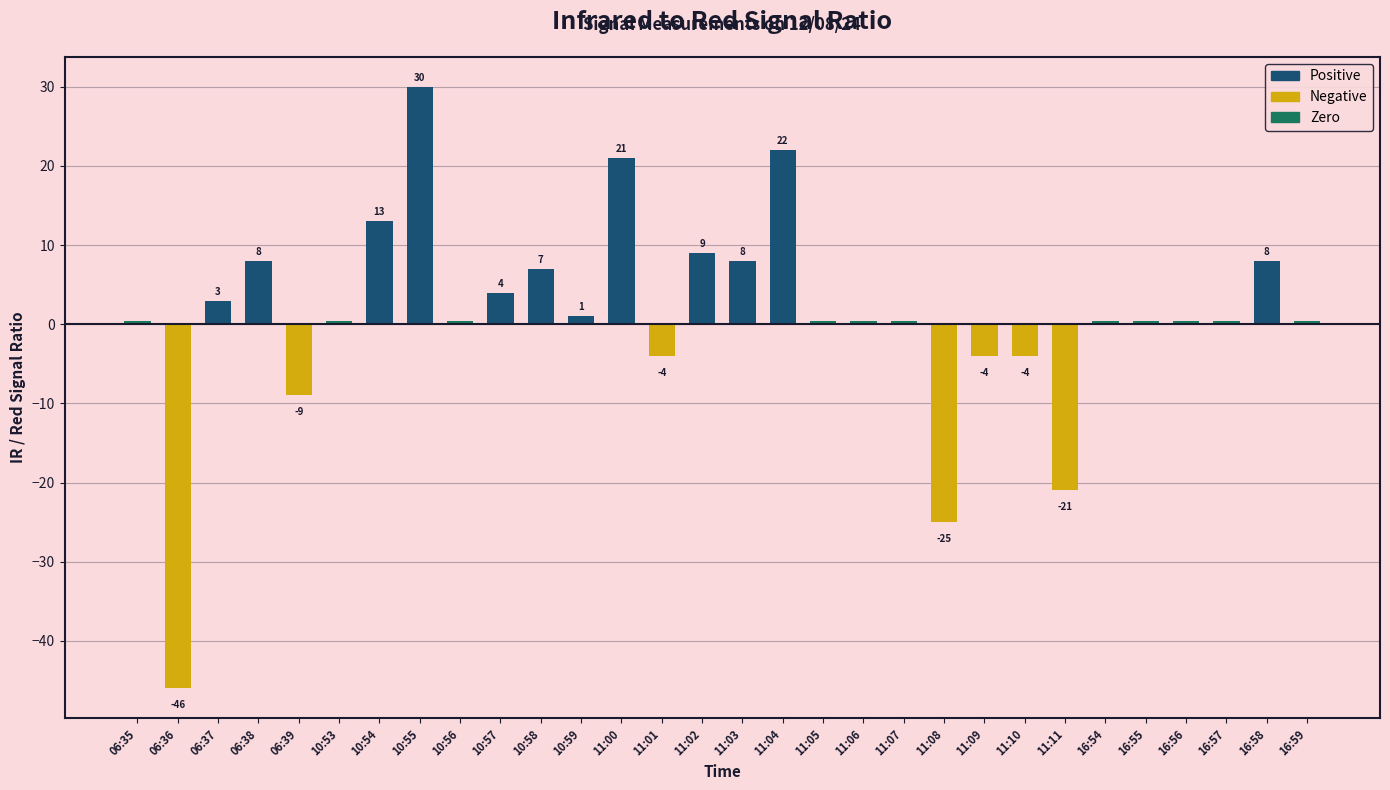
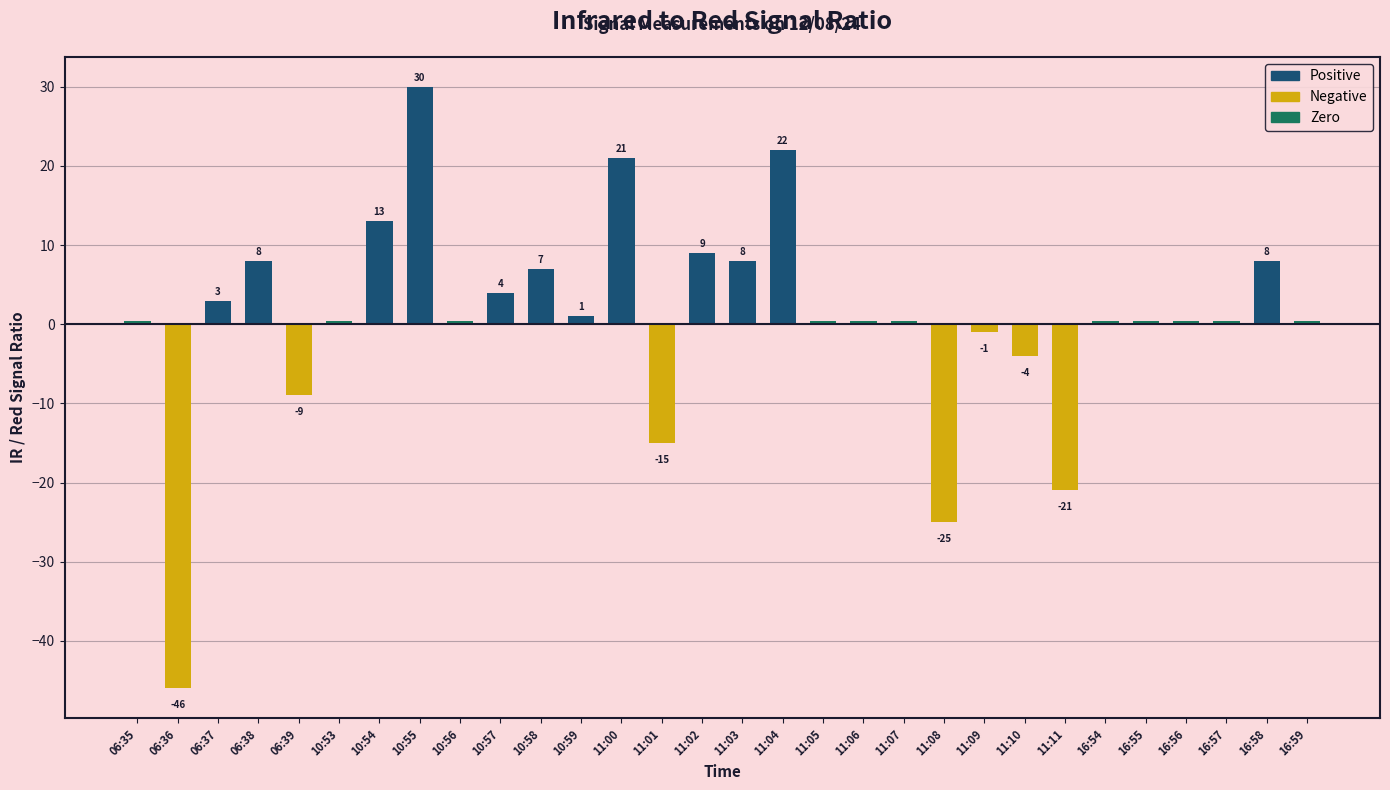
  {
    "Negative": {
      "06:36": -46,
      "06:39": -9,
-     "11:01": -4,
+     "11:01": -15,
      "11:08": -25,
-     "11:09": -4,
+     "11:09": -1,
      "11:10": -4,
      "11:11": -21
    }
  }
